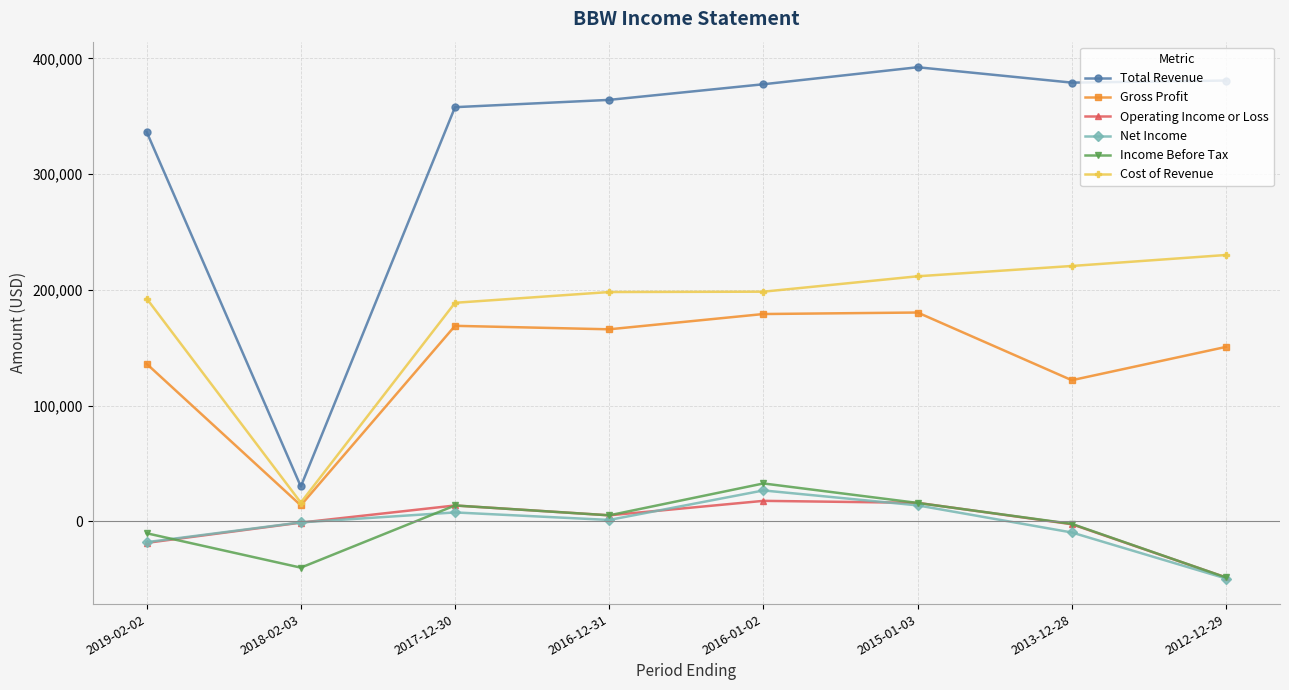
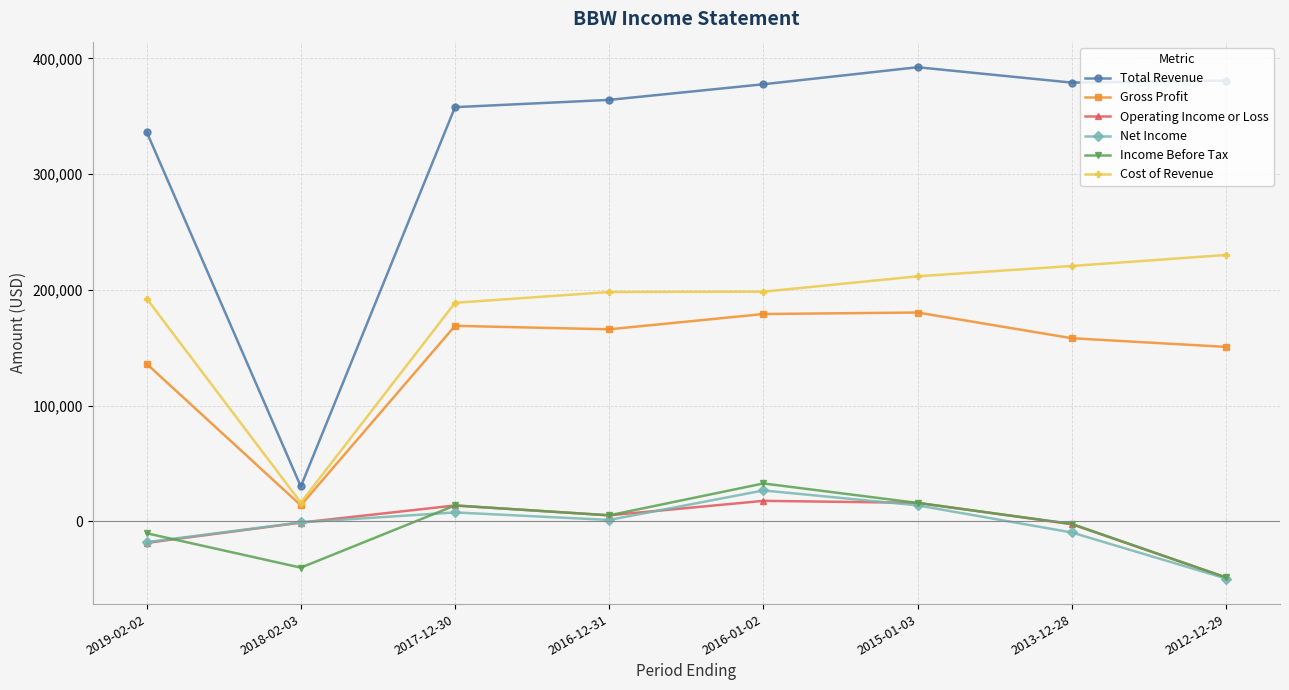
  {
    "Total Revenue": {
      "2019-02-02": "337,000",
      "2018-02-03": "30,000",
      "2017-12-30": "358,000",
      "2016-12-31": "364,000",
      "2016-01-02": "378,000",
      "2015-01-03": "392,000",
      "2013-12-28": "379,000"
    },
    "Gross Profit": {
      "2019-02-02": "136,000",
      "2018-02-03": "14,000",
      "2017-12-30": "169,000",
      "2016-12-31": "166,000",
      "2016-01-02": "179,000",
      "2015-01-03": "181,000",
-     "2013-12-28": "122,000",
+     "2013-12-28": "158,000",
      "2012-12-29": "151,000"
    },
    "Operating Income or Loss": {
      "2016-01-02": "18,000"
    },
    "Net Income": {
      "2017-12-30": "8,000",
      "2016-12-31": "1,000",
      "2016-01-02": "27,000",
      "2013-12-28": "-10,000"
    },
    "Income Before Tax": {
      "2019-02-02": "-10,000",
      "2018-02-03": "-40,000",
      "2016-01-02": "33,000"
    },
    "Cost of Revenue": {
      "2019-02-02": "193,000",
      "2018-02-03": "16,000",
      "2017-12-30": "189,000",
      "2016-12-31": "198,000",
      "2016-01-02": "199,000",
      "2015-01-03": "212,000",
      "2013-12-28": "221,000",
      "2012-12-29": "230,000"
    }
  }
